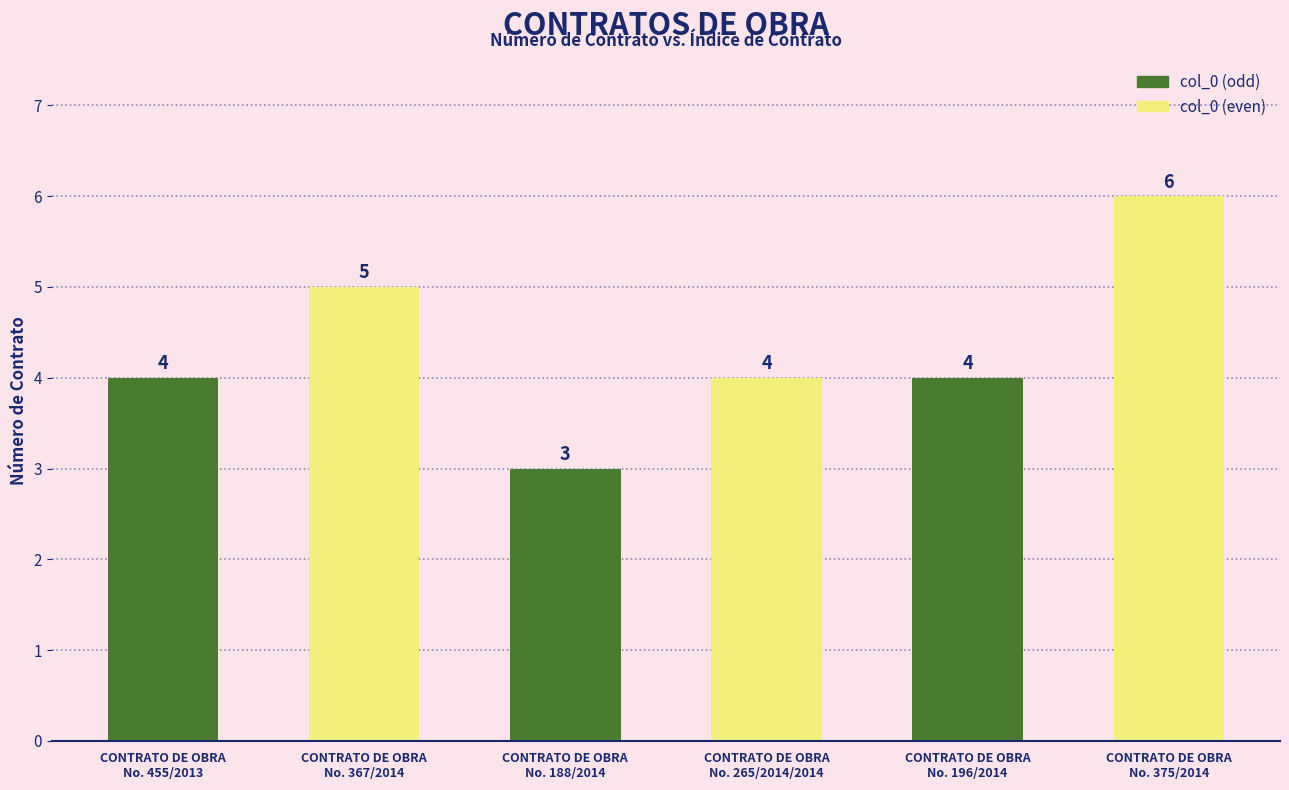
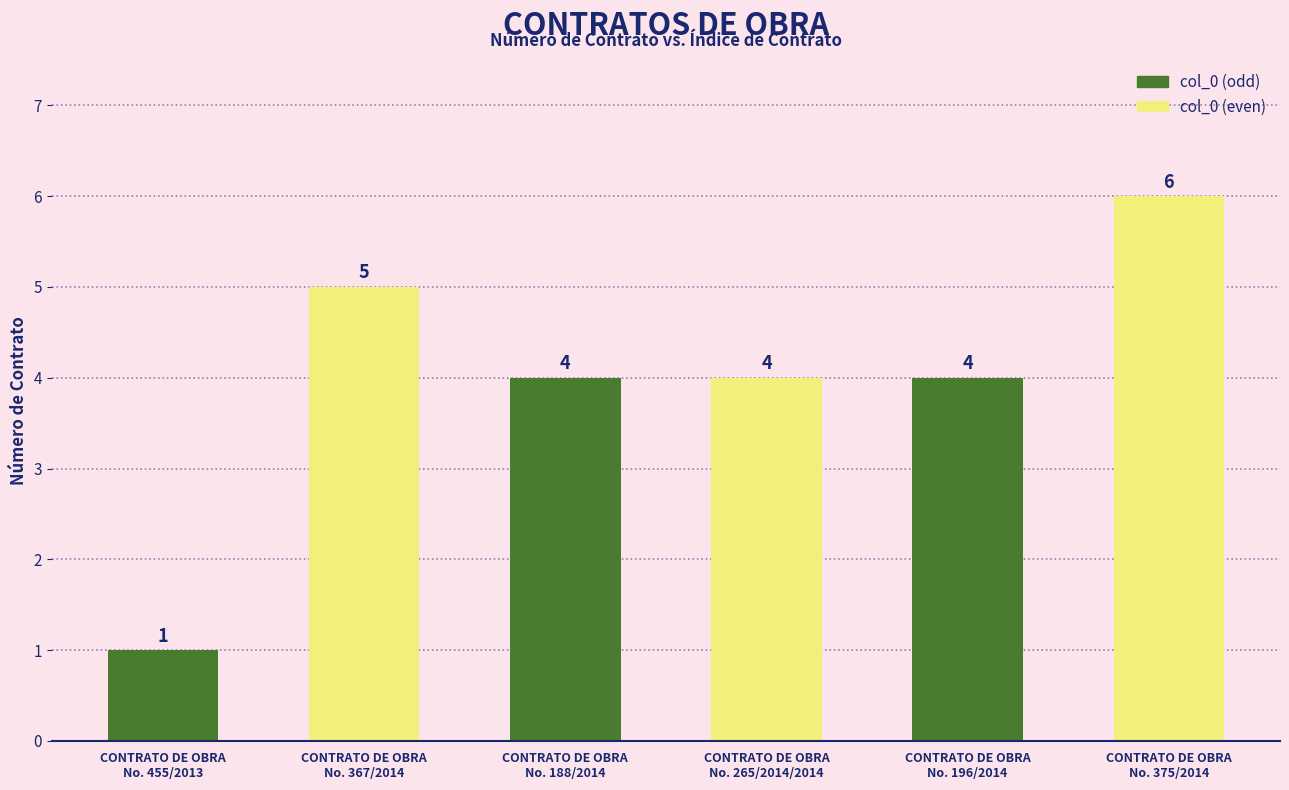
  {
-   "CONTRATO DE OBRA No. 455/2013": 4,
+   "CONTRATO DE OBRA No. 455/2013": 1,
    "CONTRATO DE OBRA No. 367/2014": 5,
-   "CONTRATO DE OBRA No. 188/2014": 3,
+   "CONTRATO DE OBRA No. 188/2014": 4,
    "CONTRATO DE OBRA No. 265/2014/2014": 4,
    "CONTRATO DE OBRA No. 196/2014": 4,
    "CONTRATO DE OBRA No. 375/2014": 6
  }
